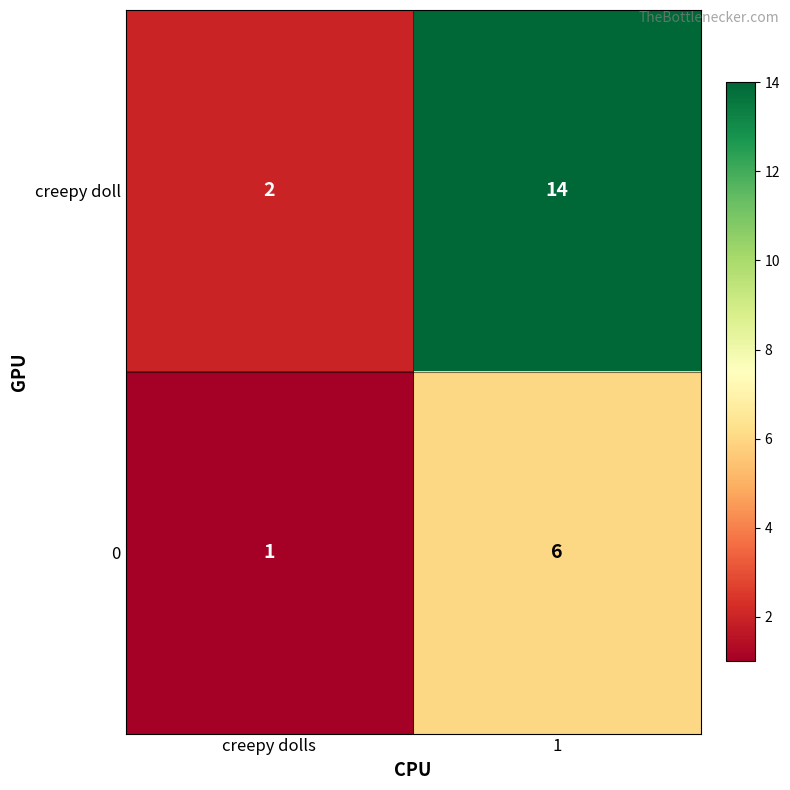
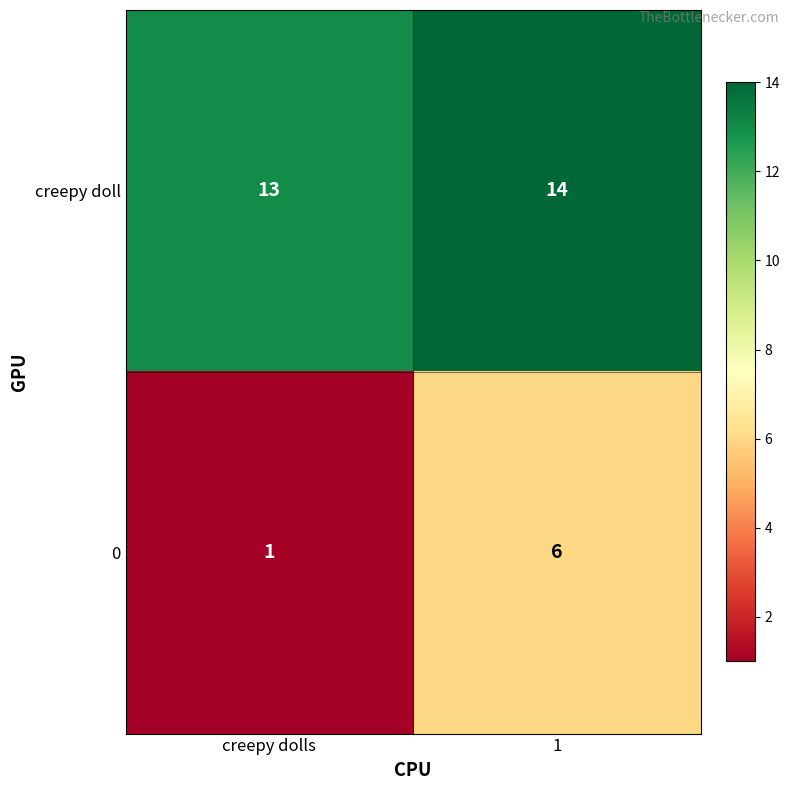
  {
    "creepy doll": {
-     "creepy dolls": 2,
+     "creepy dolls": 13,
      "1": 14
    },
    "0": {
      "creepy dolls": 1,
      "1": 6
    }
  }
